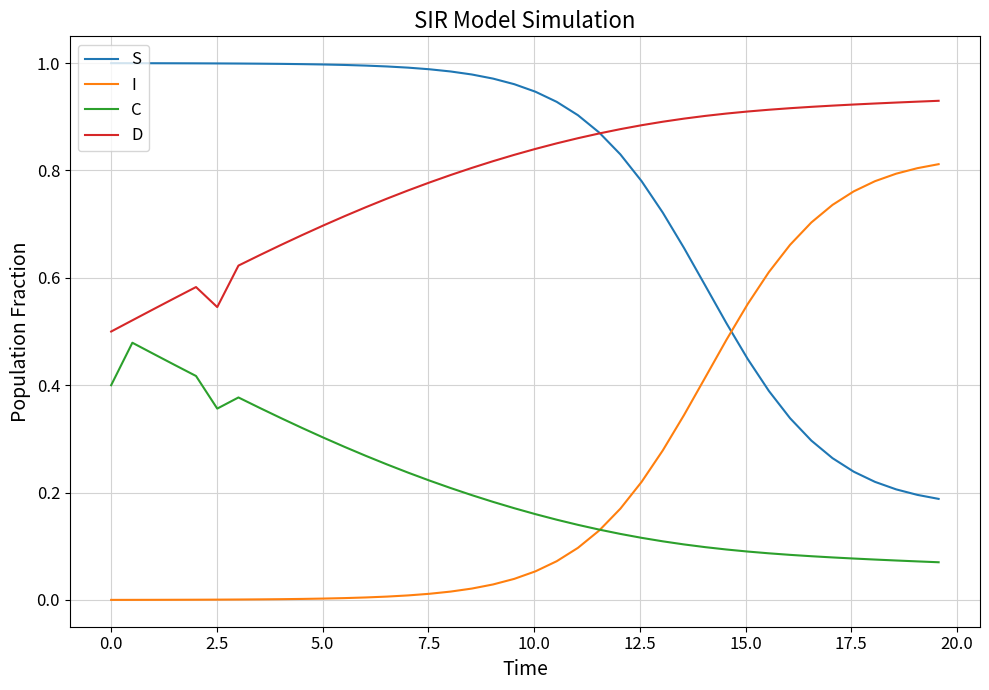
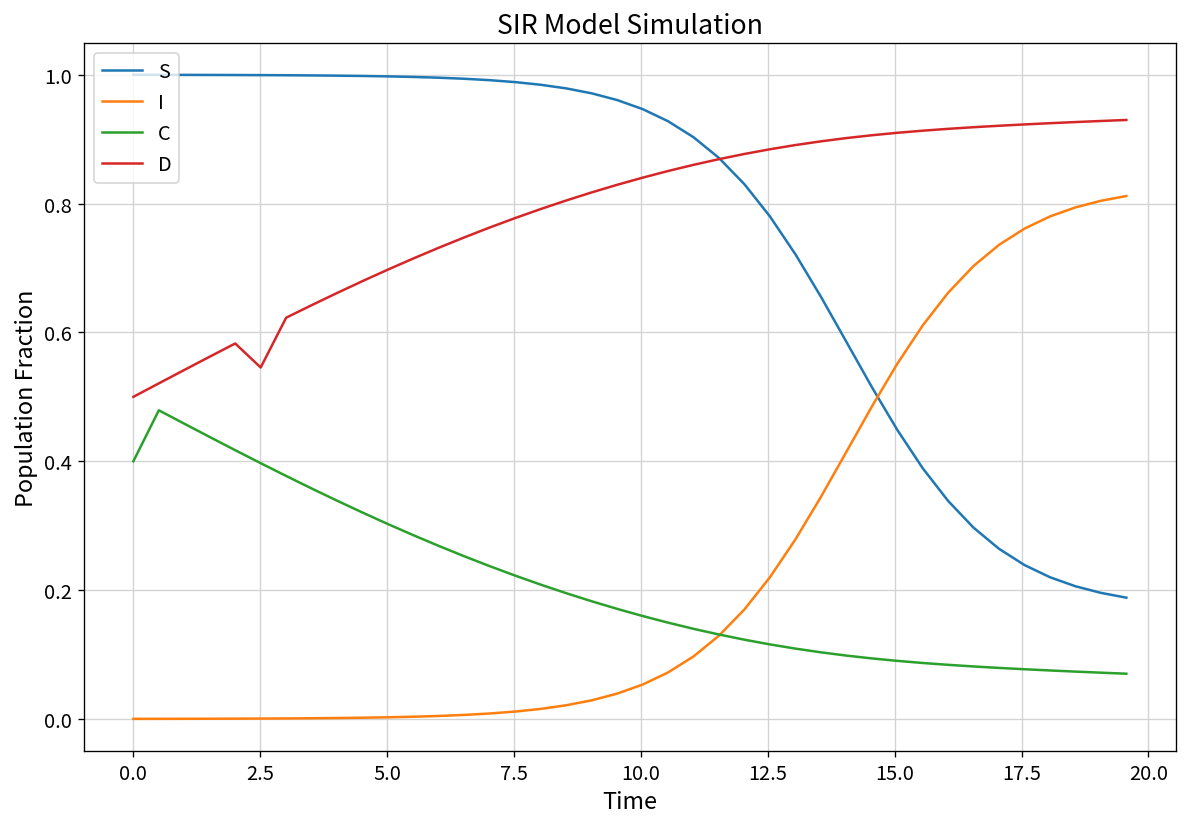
  {
    "S": {
      "2.5": 1.00
    },
    "I": {
      "0.0": 0.00,
      "2.5": 0.00
    },
    "C": {
      "0.0": 0.40,
-     "2.5": 0.36
+     "2.5": 0.40
    },
    "D": {
      "0.0": 0.50,
      "2.5": 0.55
    }
  }
